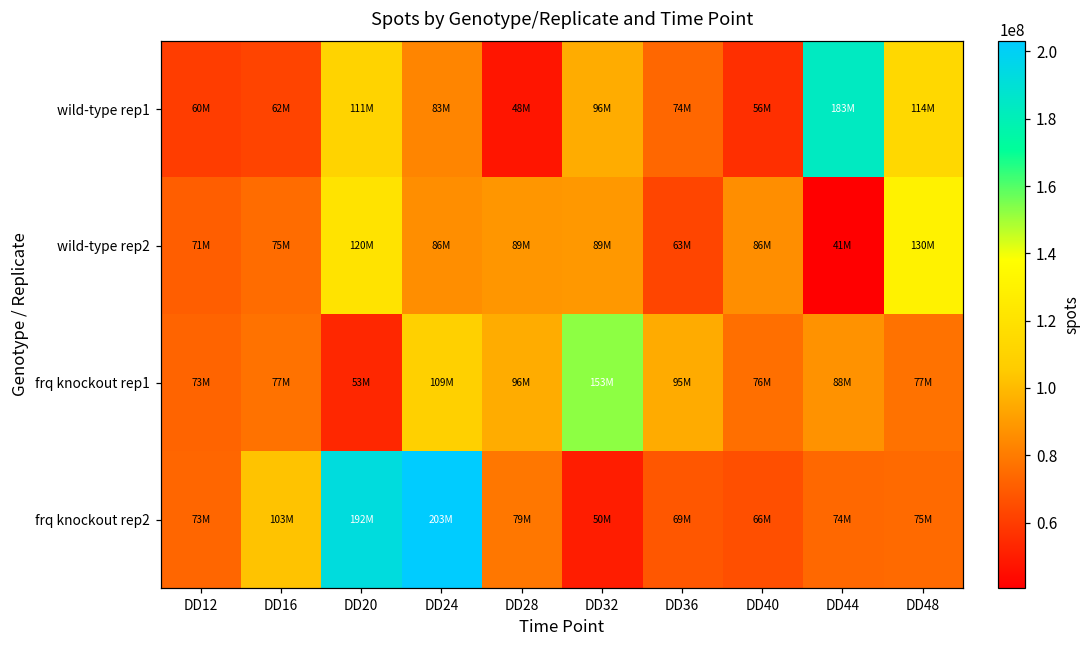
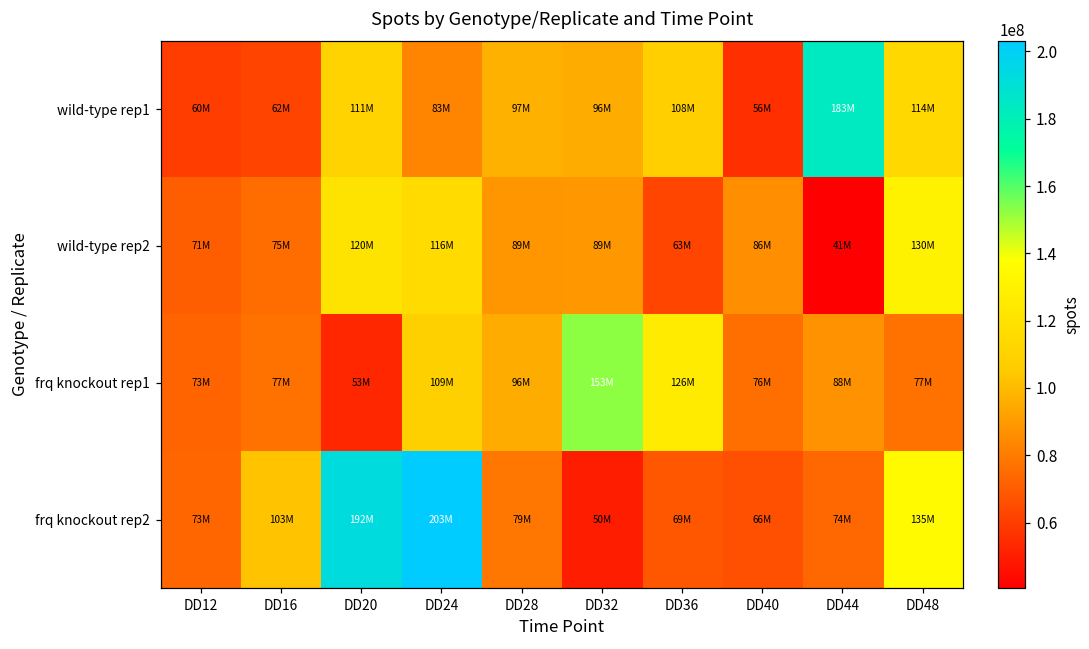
  {
    "wild-type rep1": {
      "DD12": "60M",
      "DD16": "62M",
      "DD20": "111M",
      "DD24": "83M",
-     "DD28": "48M",
+     "DD28": "97M",
      "DD32": "96M",
-     "DD36": "74M",
+     "DD36": "108M",
      "DD40": "56M",
      "DD44": "183M",
      "DD48": "114M"
    },
    "wild-type rep2": {
      "DD12": "71M",
      "DD16": "75M",
      "DD20": "120M",
-     "DD24": "86M",
+     "DD24": "116M",
      "DD28": "89M",
      "DD32": "89M",
      "DD36": "63M",
      "DD40": "86M",
      "DD44": "41M",
      "DD48": "130M"
    },
    "frq knockout rep1": {
      "DD12": "73M",
      "DD16": "77M",
      "DD20": "53M",
      "DD24": "109M",
      "DD28": "96M",
      "DD32": "153M",
-     "DD36": "95M",
+     "DD36": "126M",
      "DD40": "76M",
      "DD44": "88M",
      "DD48": "77M"
    },
    "frq knockout rep2": {
      "DD12": "73M",
      "DD16": "103M",
      "DD20": "192M",
      "DD24": "203M",
      "DD28": "79M",
      "DD32": "50M",
      "DD36": "69M",
      "DD40": "66M",
      "DD44": "74M",
-     "DD48": "75M"
+     "DD48": "135M"
    }
  }
